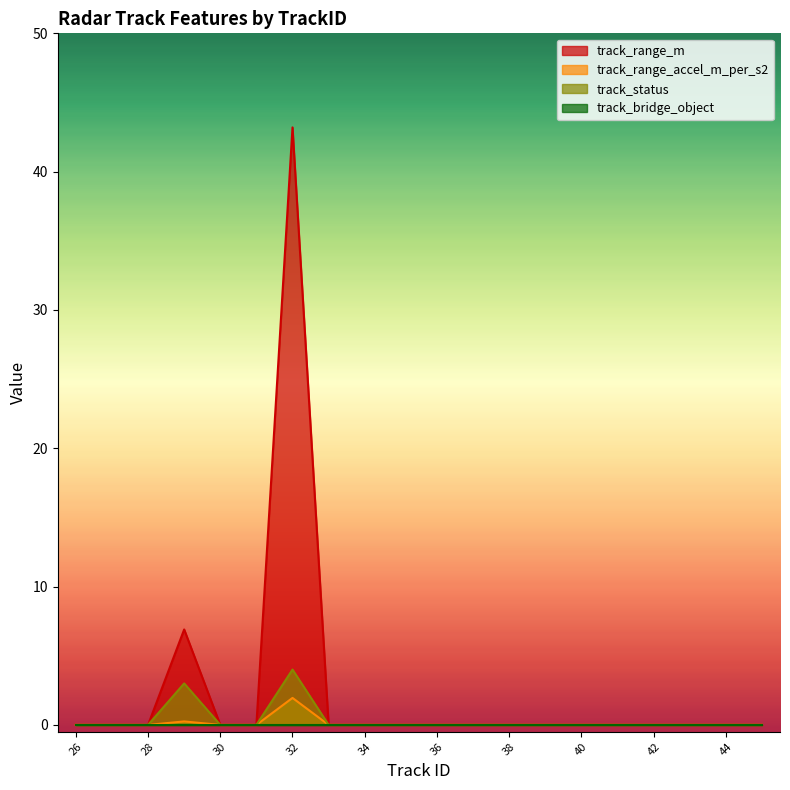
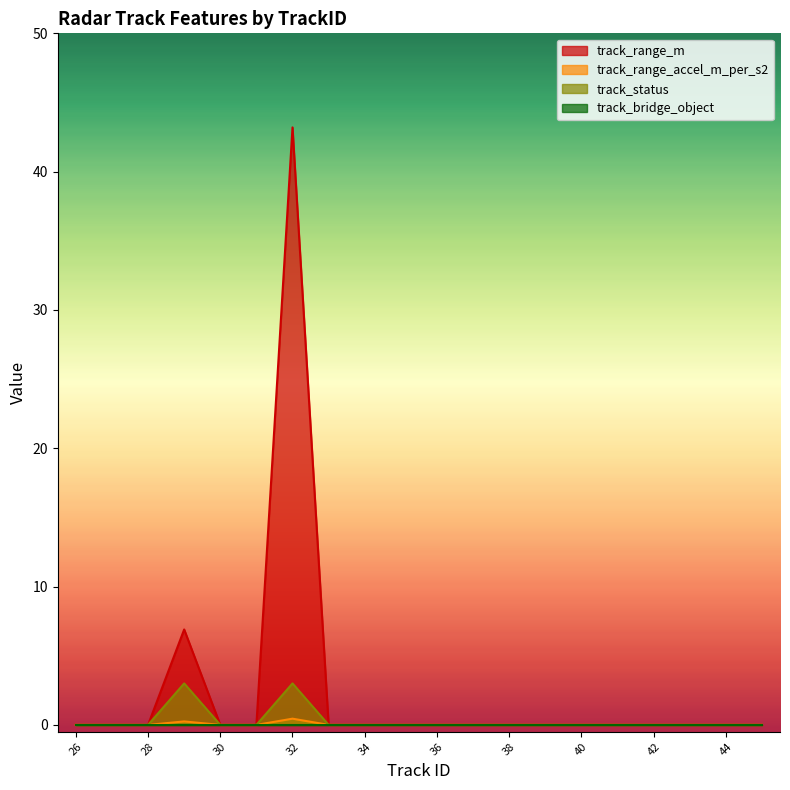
  {
    "track_range_m": {
      "32": 43.2
    },
    "track_range_accel_m_per_s2": {
-     "32": 2.0
+     "32": 0.5
    },
    "track_status": {
-     "32": 4
+     "32": 3
    },
    "track_bridge_object": {
      "32": 0.0
    }
  }
